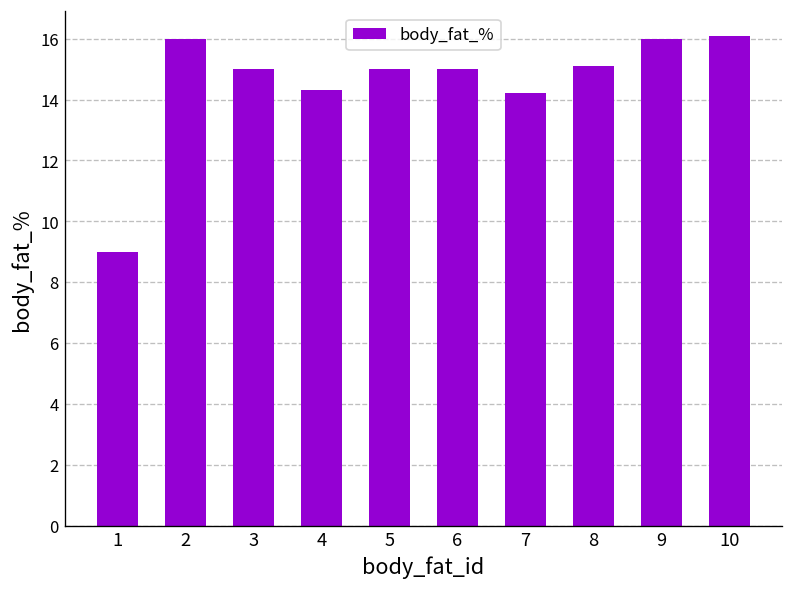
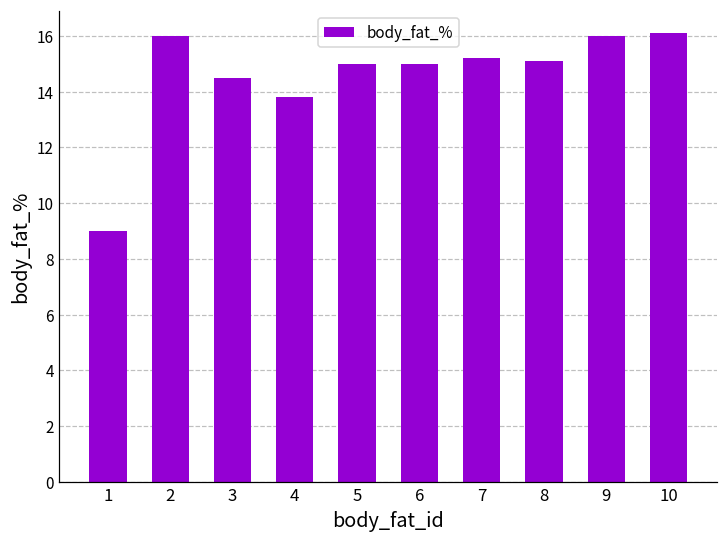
  {
    "1": 9.0,
    "2": 16.0,
-   "3": 15.0,
-   "4": 14.3,
+   "3": 14.5,
+   "4": 13.8,
    "5": 15.0,
    "6": 15.0,
-   "7": 14.2,
+   "7": 15.2,
    "8": 15.1,
    "9": 16.0,
    "10": 16.1
  }
